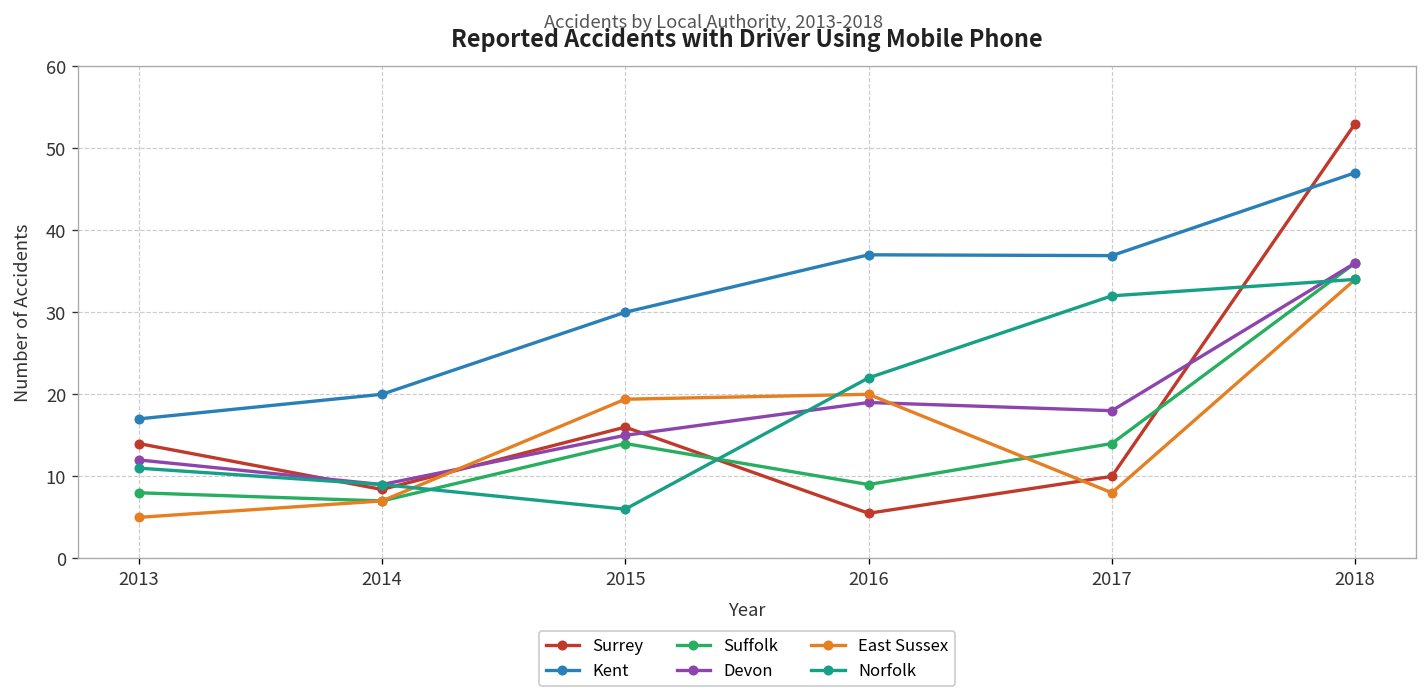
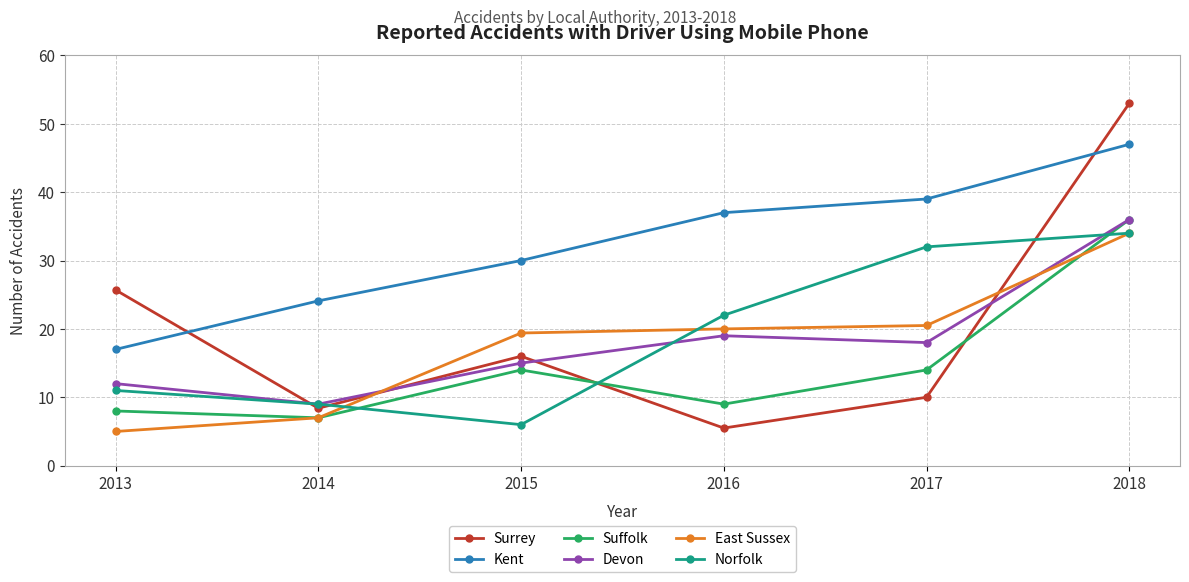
  {
    "Surrey": {
-     "2013": 14,
+     "2013": 26,
      "2014": 8,
      "2015": 16,
      "2016": 6,
      "2017": 10,
      "2018": 53
    },
    "Kent": {
      "2013": 17,
-     "2014": 20,
+     "2014": 24,
      "2015": 30,
      "2016": 37,
-     "2017": 37,
+     "2017": 39,
      "2018": 47
    },
    "Devon": {
      "2013": 12,
      "2015": 15,
      "2016": 19,
      "2017": 18
    },
    "East Sussex": {
      "2013": 5,
      "2015": 19,
      "2016": 20,
-     "2017": 8
+     "2017": 21
    }
  }
